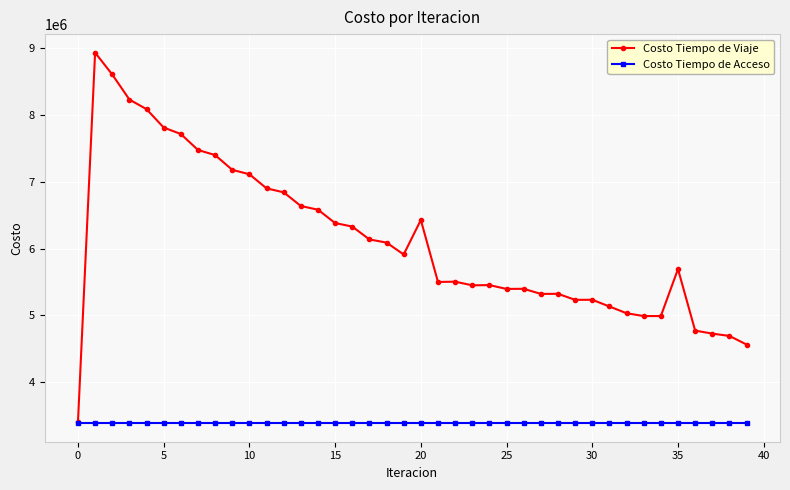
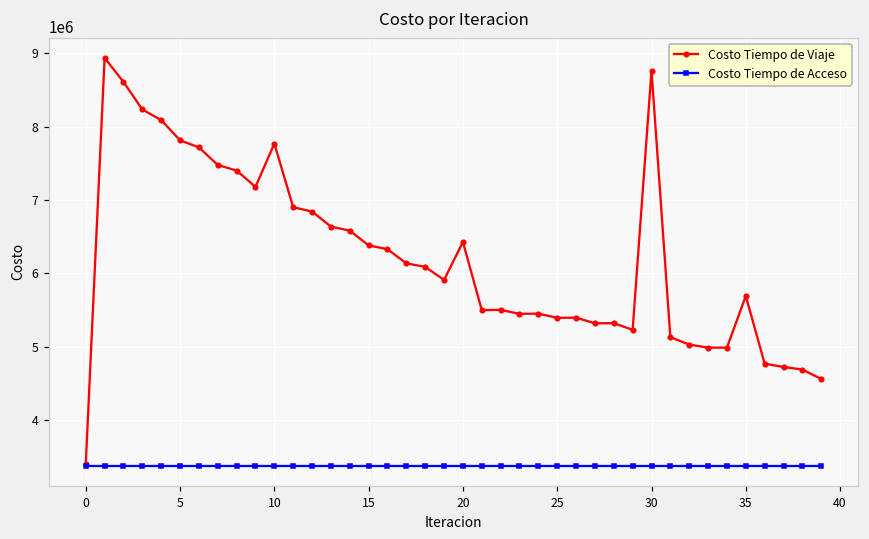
  {
    "Costo Tiempo de Viaje": {
      "5": 7800000,
-     "10": 7100000,
+     "10": 7800000,
      "15": 6400000,
      "20": 6400000,
      "25": 5400000,
-     "30": 5200000,
+     "30": 8800000,
      "35": 5700000
    },
    "Costo Tiempo de Acceso": {
      "5": 3400000,
      "10": 3400000,
      "15": 3400000,
      "20": 3400000,
      "25": 3400000,
      "30": 3400000,
      "35": 3400000
    }
  }
